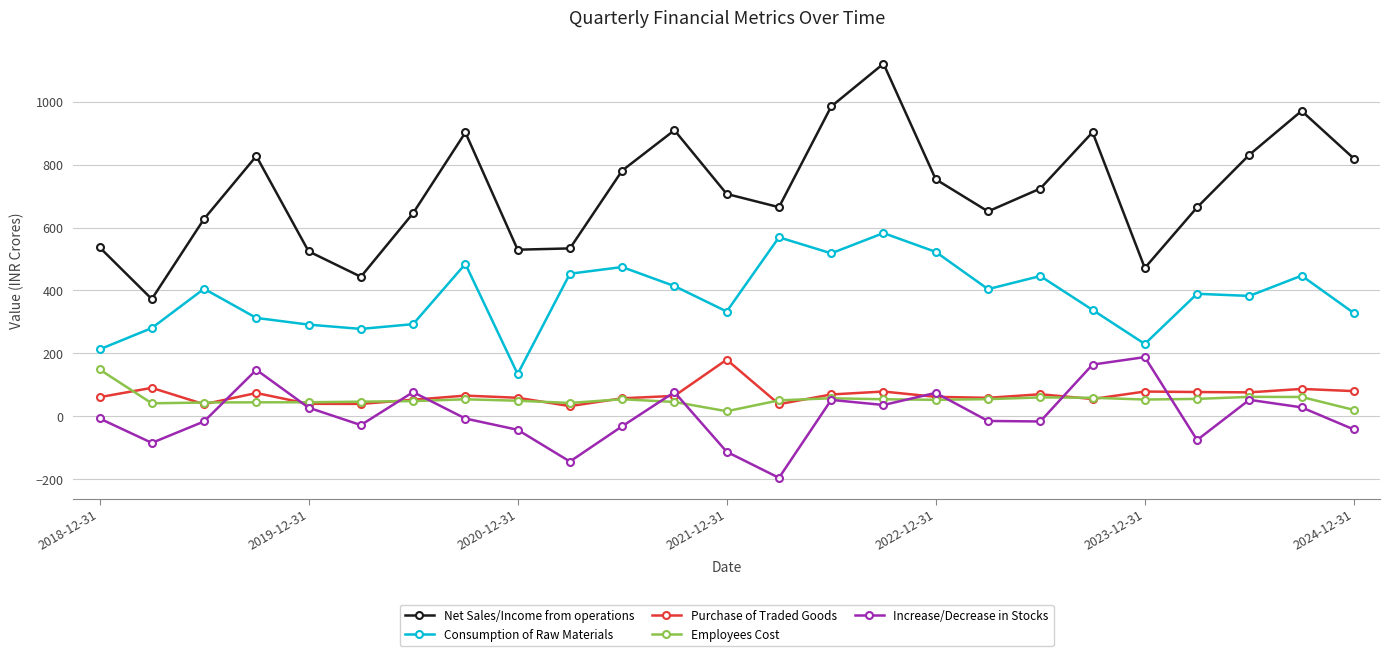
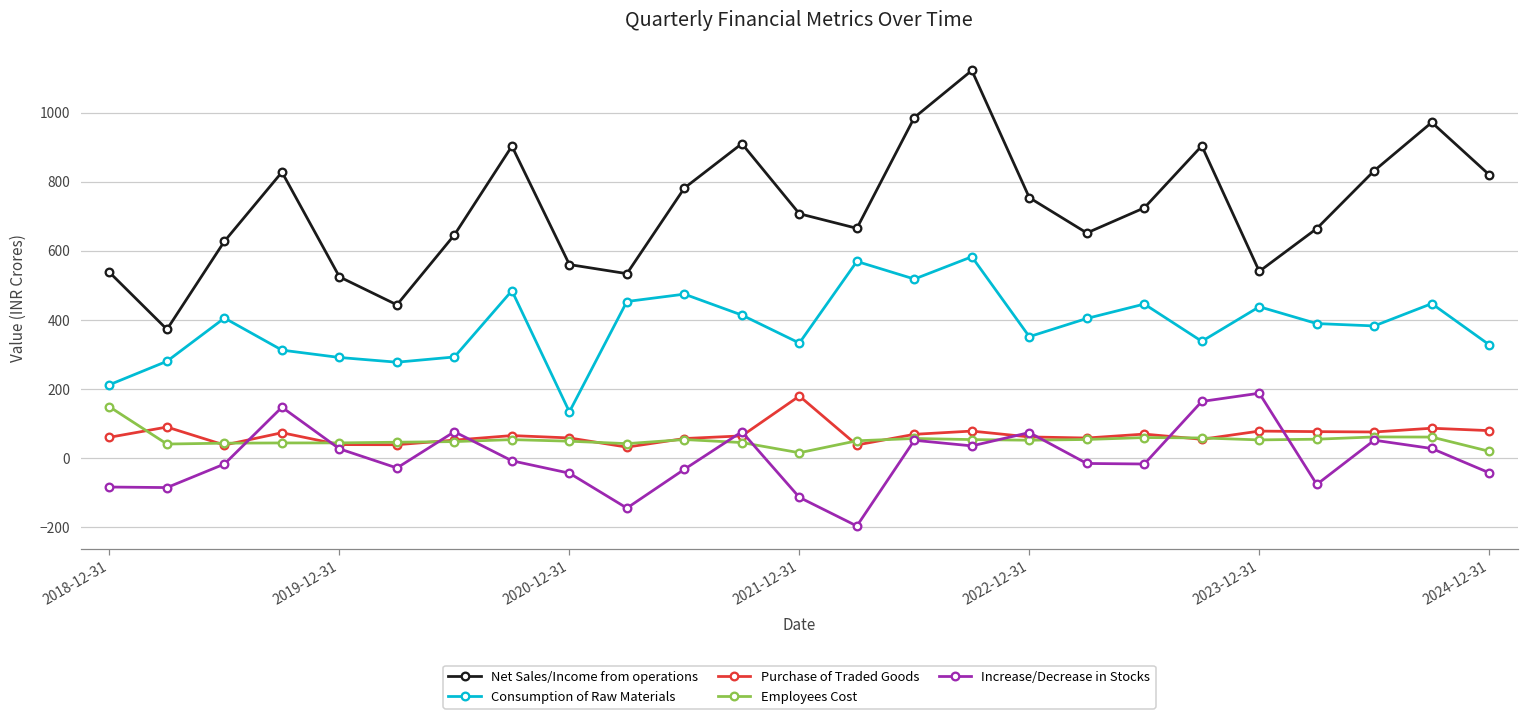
  {
    "Net Sales/Income from operations": {
      "2018-12-31": 540,
      "2019-12-31": 520,
-     "2020-12-31": 530,
+     "2020-12-31": 560,
      "2021-12-31": 710,
      "2022-12-31": 750,
-     "2023-12-31": 470,
+     "2023-12-31": 540,
      "2024-12-31": 820
    },
    "Consumption of Raw Materials": {
      "2018-12-31": 210,
      "2019-12-31": 290,
      "2020-12-31": 130,
      "2021-12-31": 330,
-     "2022-12-31": 520,
-     "2023-12-31": 230,
+     "2022-12-31": 350,
+     "2023-12-31": 440,
      "2024-12-31": 330
    },
    "Purchase of Traded Goods": {
      "2018-12-31": 60,
      "2020-12-31": 60,
      "2021-12-31": 180,
      "2022-12-31": 60,
      "2023-12-31": 80,
      "2024-12-31": 80
    },
    "Employees Cost": {
      "2018-12-31": 150,
      "2020-12-31": 50,
      "2021-12-31": 20,
      "2022-12-31": 50,
      "2023-12-31": 50,
      "2024-12-31": 20
    },
    "Increase/Decrease in Stocks": {
-     "2018-12-31": -10,
+     "2018-12-31": -80,
      "2019-12-31": 30,
      "2020-12-31": -40,
      "2021-12-31": -110,
      "2022-12-31": 70,
      "2023-12-31": 190,
      "2024-12-31": -40
    }
  }
